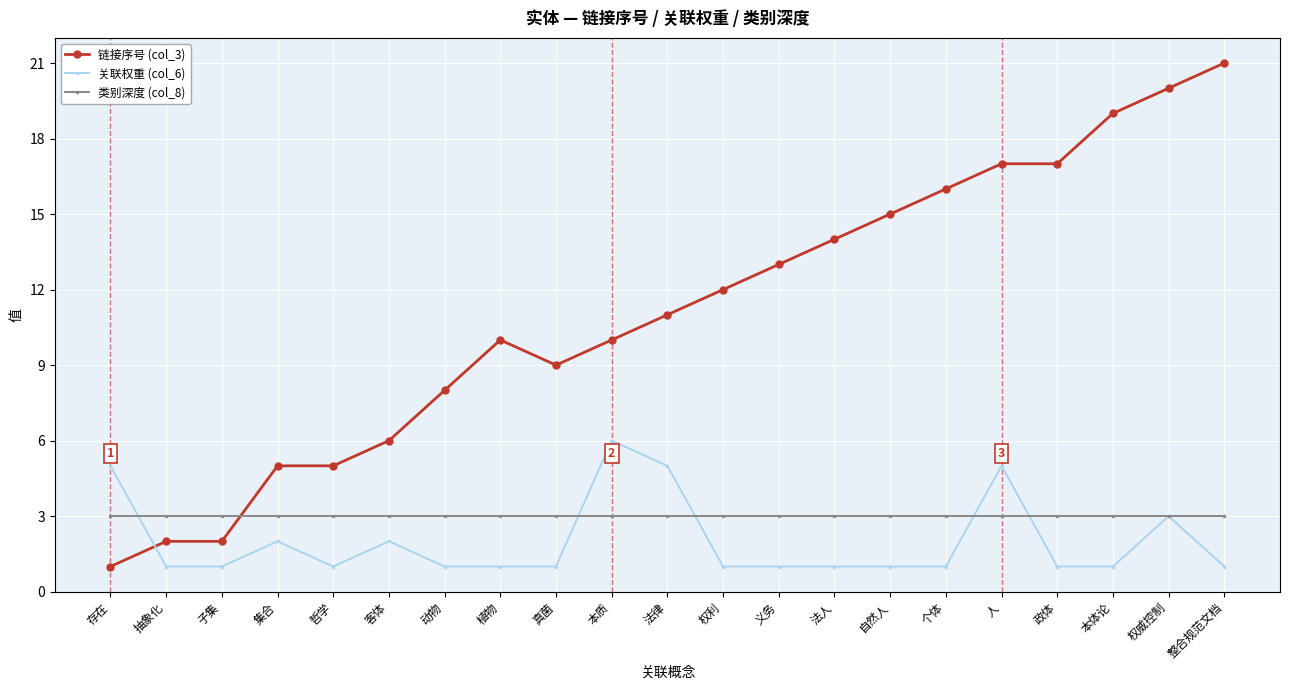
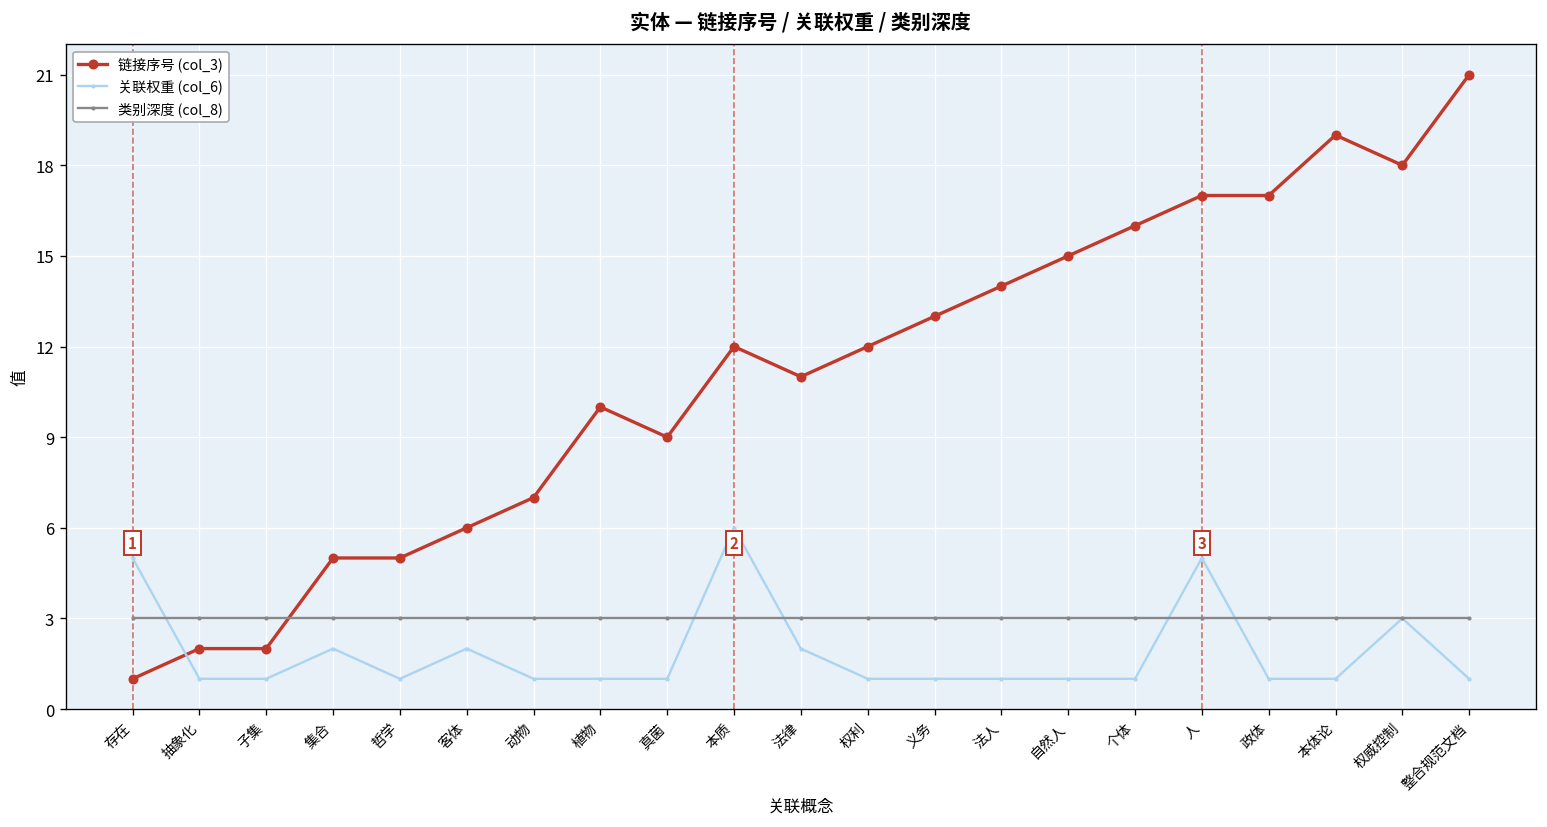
  {
    "链接序号 (col_3)": {
      "存在": 1,
      "抽象化": 2,
      "子集": 2,
      "集合": 5,
      "哲学": 5,
      "客体": 6,
-     "动物": 8,
+     "动物": 7,
      "植物": 10,
      "真菌": 9,
-     "本质": 10,
+     "本质": 12,
      "法律": 11,
      "权利": 12,
      "义务": 13,
      "法人": 14,
      "自然人": 15,
      "个体": 16,
      "人": 17,
      "政体": 17,
      "本体论": 19,
-     "权威控制": 20,
+     "权威控制": 18,
      "整合规范文档": 21
    },
    "关联权重 (col_6)": {
      "抽象化": 1,
      "子集": 1,
      "集合": 2,
      "哲学": 1,
      "客体": 2,
      "动物": 1,
      "植物": 1,
      "真菌": 1,
-     "法律": 5,
+     "法律": 2,
      "权利": 1,
      "义务": 1,
      "法人": 1,
      "自然人": 1,
      "个体": 1,
      "政体": 1,
      "本体论": 1,
      "整合规范文档": 1
    },
    "类别深度 (col_8)": {
      "存在": 3,
      "抽象化": 3,
      "子集": 3,
      "集合": 3,
      "哲学": 3,
      "客体": 3,
      "动物": 3,
      "植物": 3,
      "真菌": 3,
      "本质": 3,
      "法律": 3,
      "权利": 3,
      "义务": 3,
      "法人": 3,
      "自然人": 3,
      "个体": 3,
      "人": 3,
      "政体": 3,
      "本体论": 3,
      "整合规范文档": 3
    }
  }
